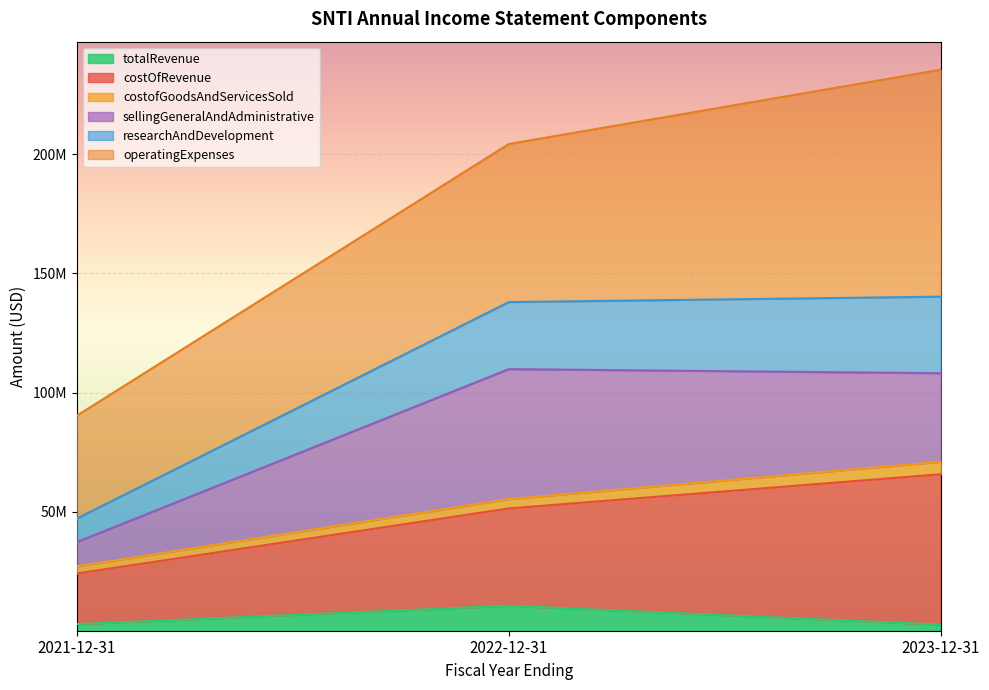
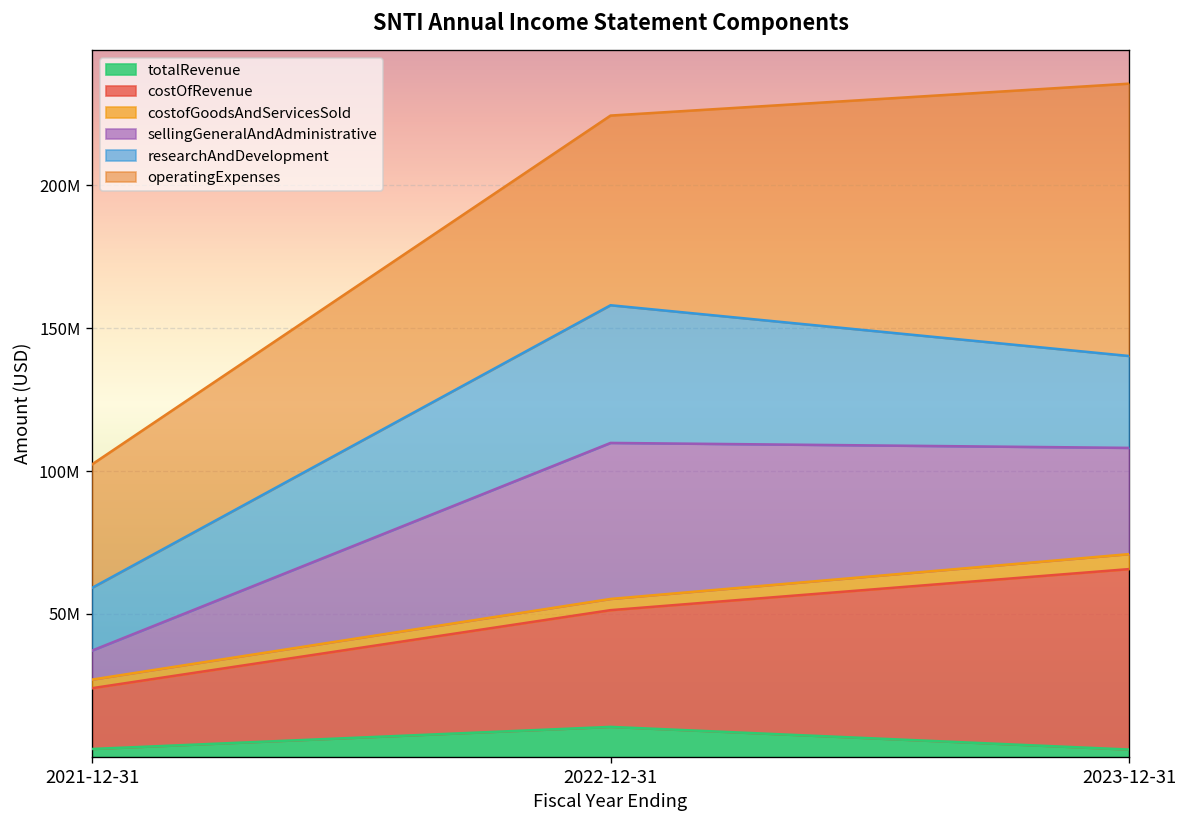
  {
    "totalRevenue": {
      "2021-12-31": 3000000,
      "2022-12-31": 10000000,
      "2023-12-31": 3000000
    },
    "sellingGeneralAndAdministrative": {
      "2021-12-31": 10000000,
      "2022-12-31": 55000000,
      "2023-12-31": 37000000
    },
    "researchAndDevelopment": {
-     "2021-12-31": 10000000,
-     "2022-12-31": 28000000,
+     "2021-12-31": 22000000,
+     "2022-12-31": 48000000,
      "2023-12-31": 32000000
    }
  }
